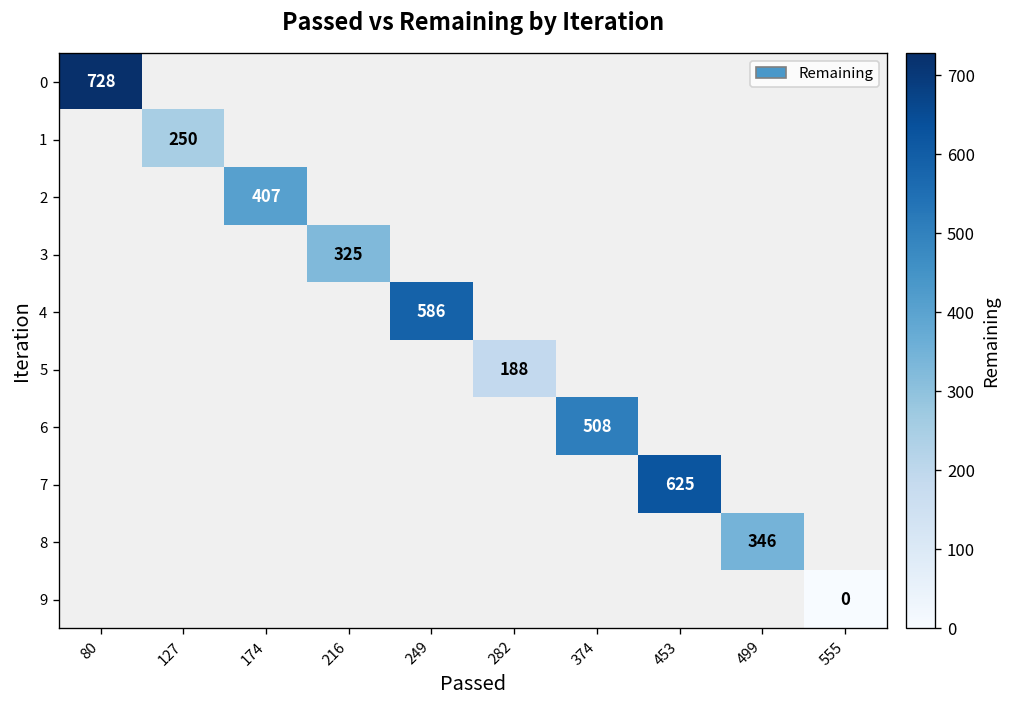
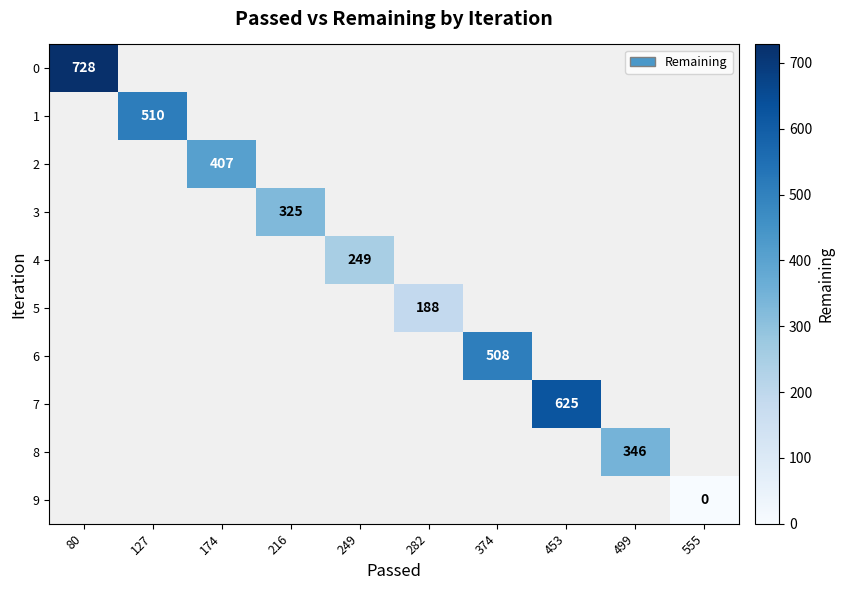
  {
    "0": {
      "80": 728
    },
    "1": {
-     "127": 250
+     "127": 510
    },
    "2": {
      "174": 407
    },
    "3": {
      "216": 325
    },
    "4": {
-     "249": 586
+     "249": 249
    },
    "5": {
      "282": 188
    },
    "6": {
      "374": 508
    },
    "7": {
      "453": 625
    },
    "8": {
      "499": 346
    },
    "9": {
      "555": 0
    }
  }
